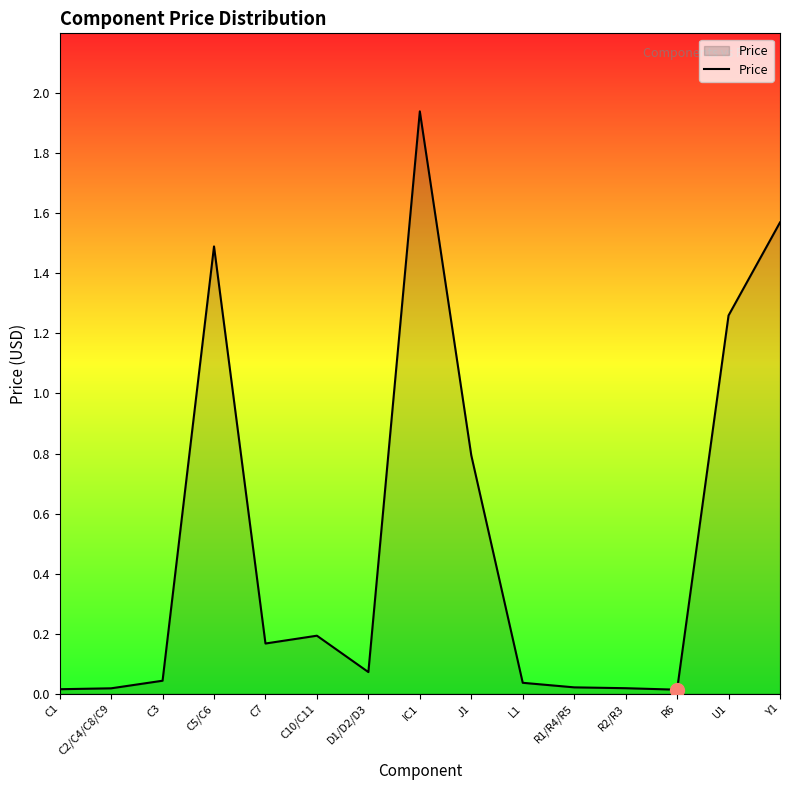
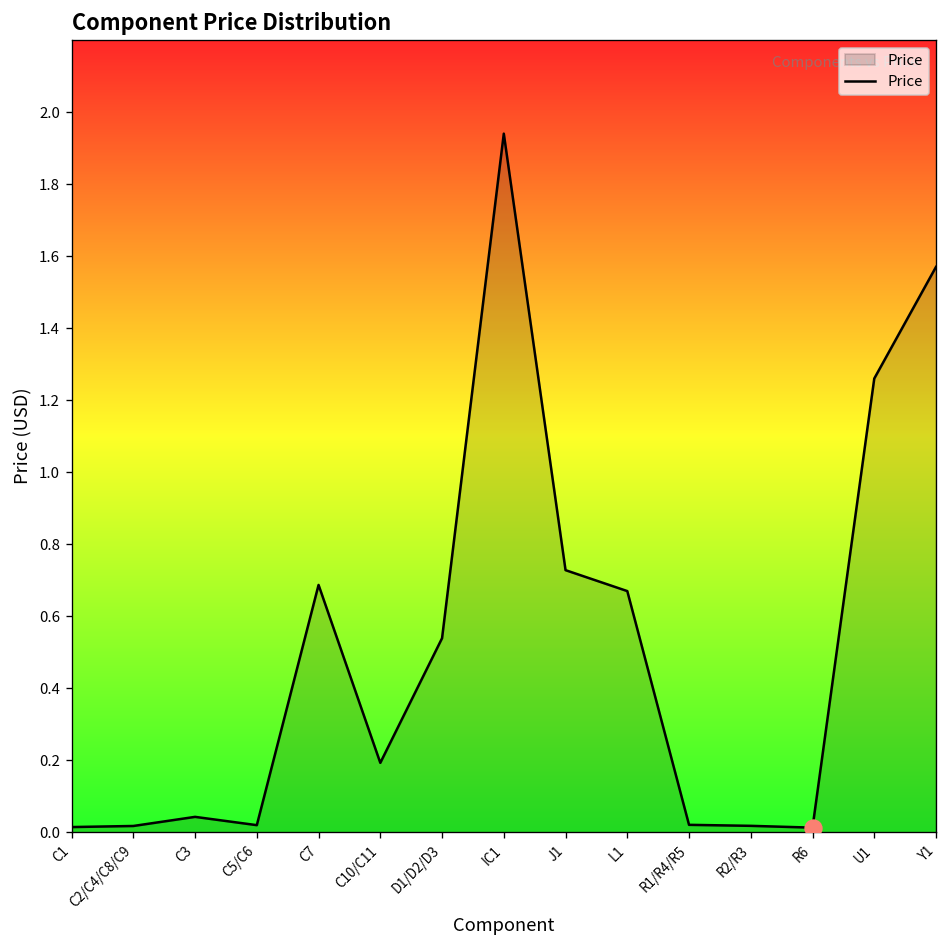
  {
    "Price": {
      "C1": 0.01,
      "C2/C4/C8/C9": 0.02,
      "C3": 0.04,
-     "C5/C6": 1.49,
-     "C7": 0.17,
+     "C5/C6": 0.02,
+     "C7": 0.69,
      "C10/C11": 0.19,
-     "D1/D2/D3": 0.07,
+     "D1/D2/D3": 0.54,
      "IC1": 1.94,
-     "J1": 0.79,
-     "L1": 0.04,
+     "J1": 0.73,
+     "L1": 0.67,
      "R1/R4/R5": 0.02,
      "R2/R3": 0.02,
      "U1": 1.26,
      "Y1": 1.57
    }
  }
